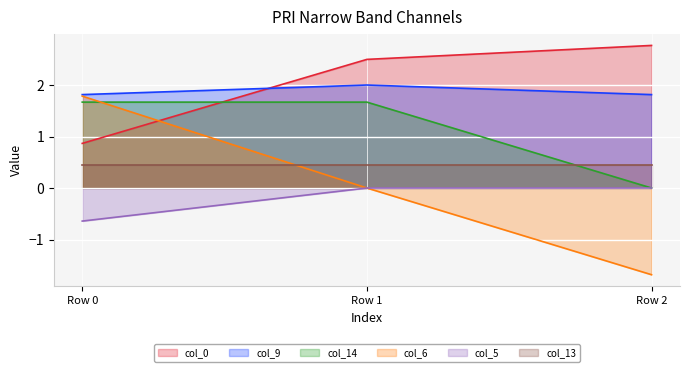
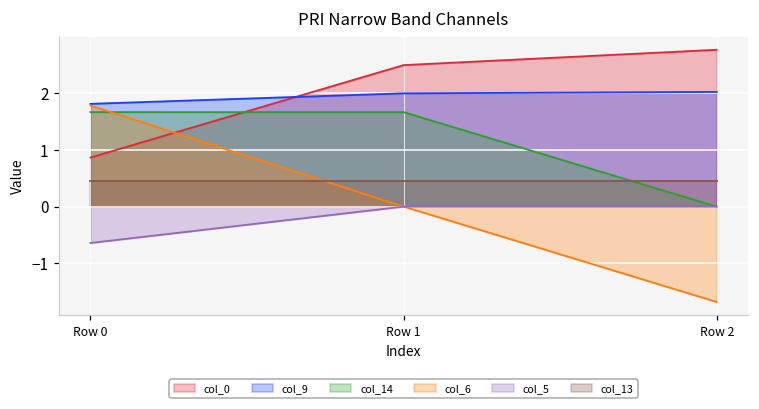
  {
    "col_9": {
      "Row 1": 2.0,
-     "Row 2": 1.8
+     "Row 2": 2.0
    }
  }
